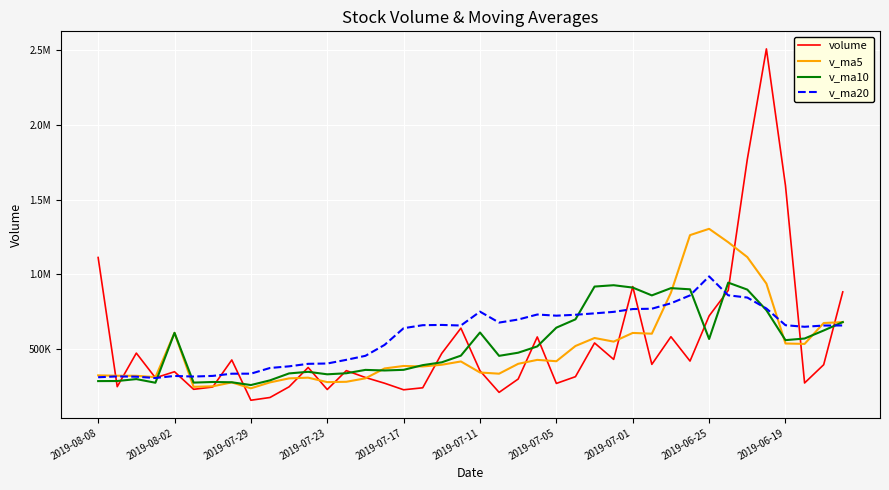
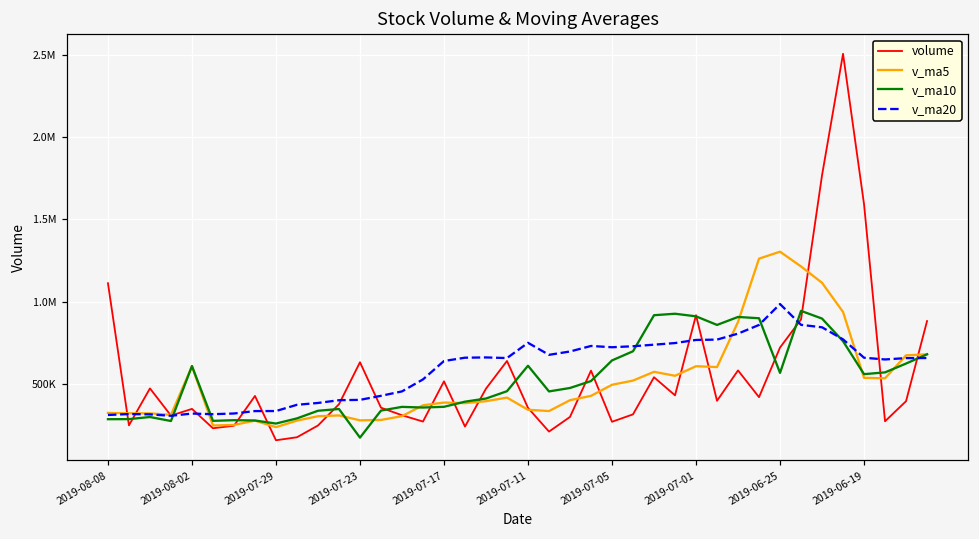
  {
    "volume": {
      "2019-08-08": 1110000,
      "2019-08-02": 350000,
      "2019-07-29": 160000,
-     "2019-07-23": 230000,
-     "2019-07-17": 230000,
+     "2019-07-23": 630000,
+     "2019-07-17": 510000,
      "2019-07-05": 270000,
      "2019-06-25": 720000,
      "2019-06-19": 1590000
    },
    "v_ma5": {
      "2019-07-29": 240000,
      "2019-07-23": 280000,
      "2019-07-17": 390000,
-     "2019-07-05": 420000,
+     "2019-07-05": 490000,
      "2019-07-01": 610000,
      "2019-06-25": 1300000,
      "2019-06-19": 540000
    },
    "v_ma10": {
      "2019-08-08": 280000,
      "2019-07-29": 260000,
-     "2019-07-23": 330000,
+     "2019-07-23": 170000,
      "2019-07-17": 360000,
      "2019-07-11": 610000,
      "2019-07-05": 640000,
      "2019-06-25": 570000,
      "2019-06-19": 560000
    },
    "v_ma20": {
      "2019-08-02": 320000,
      "2019-07-29": 330000,
      "2019-07-23": 400000,
      "2019-07-17": 640000,
      "2019-07-11": 750000,
      "2019-07-05": 720000,
      "2019-07-01": 770000,
      "2019-06-25": 990000,
      "2019-06-19": 660000
    }
  }
